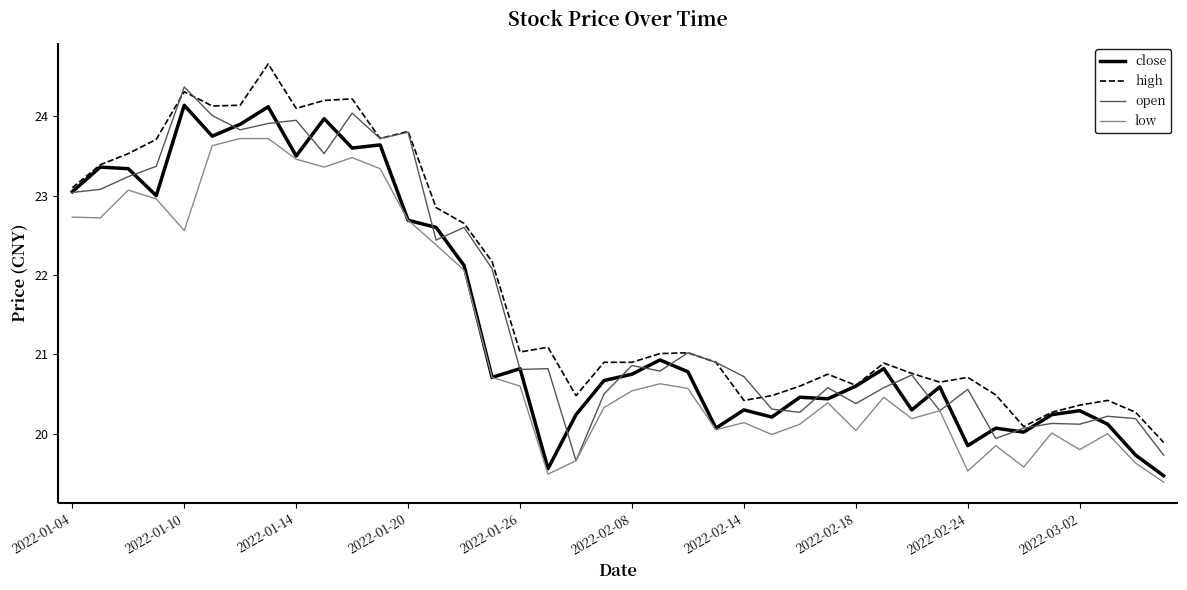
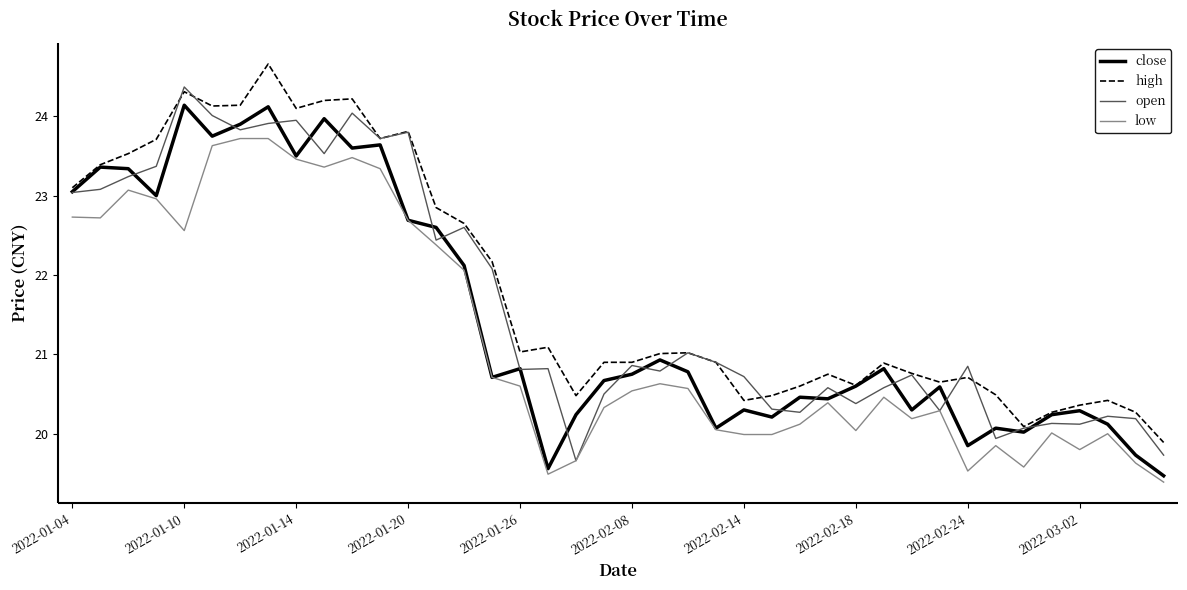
  {
    "open": {
      "2022-01-10": 24.4,
      "2022-01-14": 24.0,
      "2022-02-08": 20.9,
      "2022-02-14": 20.7,
      "2022-02-18": 20.4,
-     "2022-02-24": 20.6,
+     "2022-02-24": 20.9,
      "2022-03-02": 20.1
    },
    "low": {
      "2022-01-04": 22.7,
      "2022-01-10": 22.6,
      "2022-01-14": 23.5,
      "2022-01-26": 20.6,
      "2022-02-08": 20.5,
-     "2022-02-14": 20.1,
+     "2022-02-14": 20.0,
      "2022-02-18": 20.0,
      "2022-02-24": 19.5,
      "2022-03-02": 19.8
    }
  }
